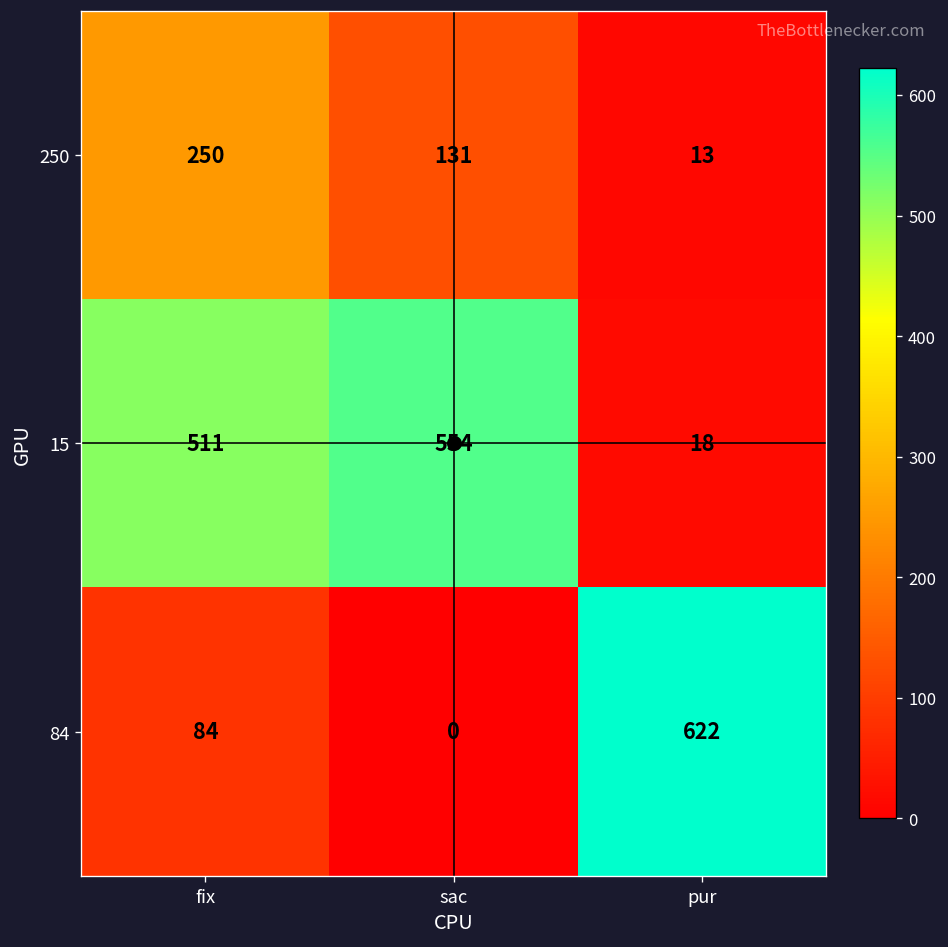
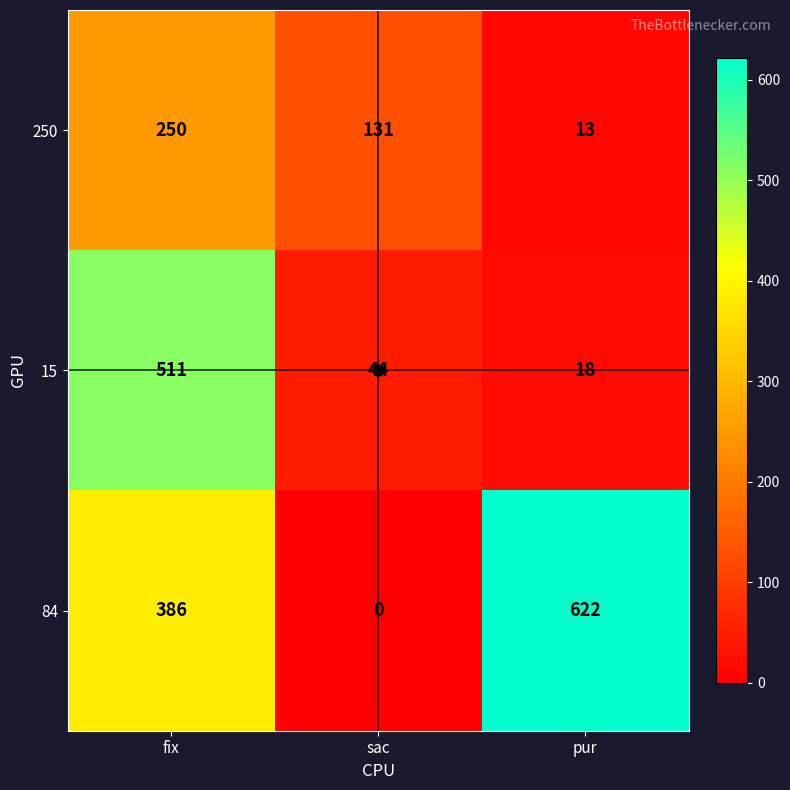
  {
    "250": {
      "fix": 250,
      "sac": 131,
      "pur": 13
    },
    "15": {
      "fix": 511,
-     "sac": 554,
+     "sac": 44,
      "pur": 18
    },
    "84": {
-     "fix": 84,
+     "fix": 386,
      "sac": 0,
      "pur": 622
    }
  }
